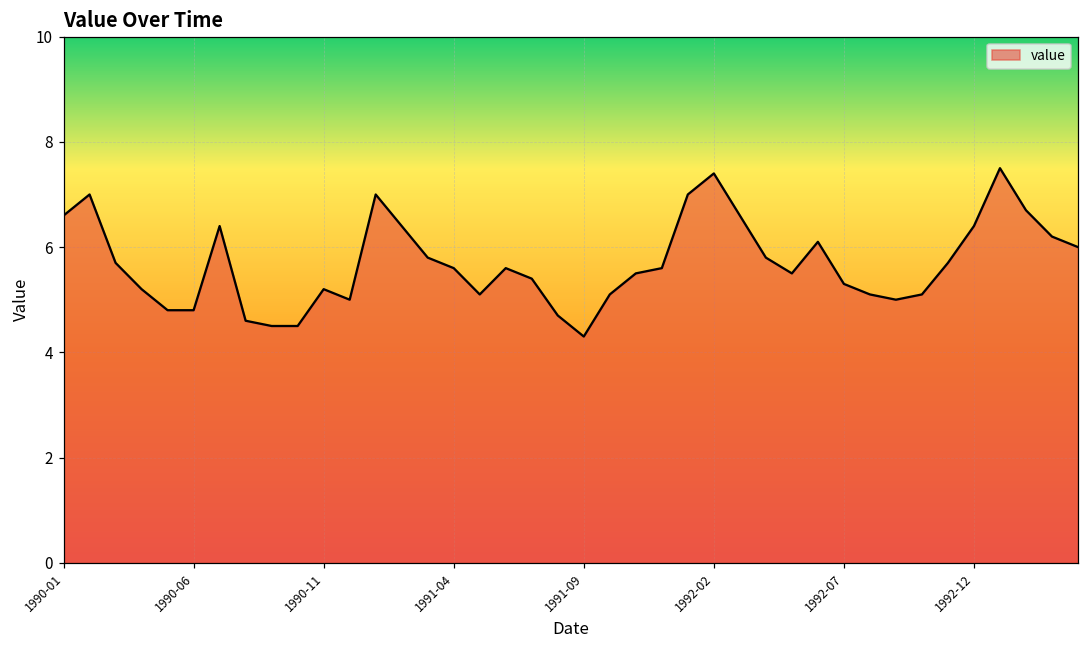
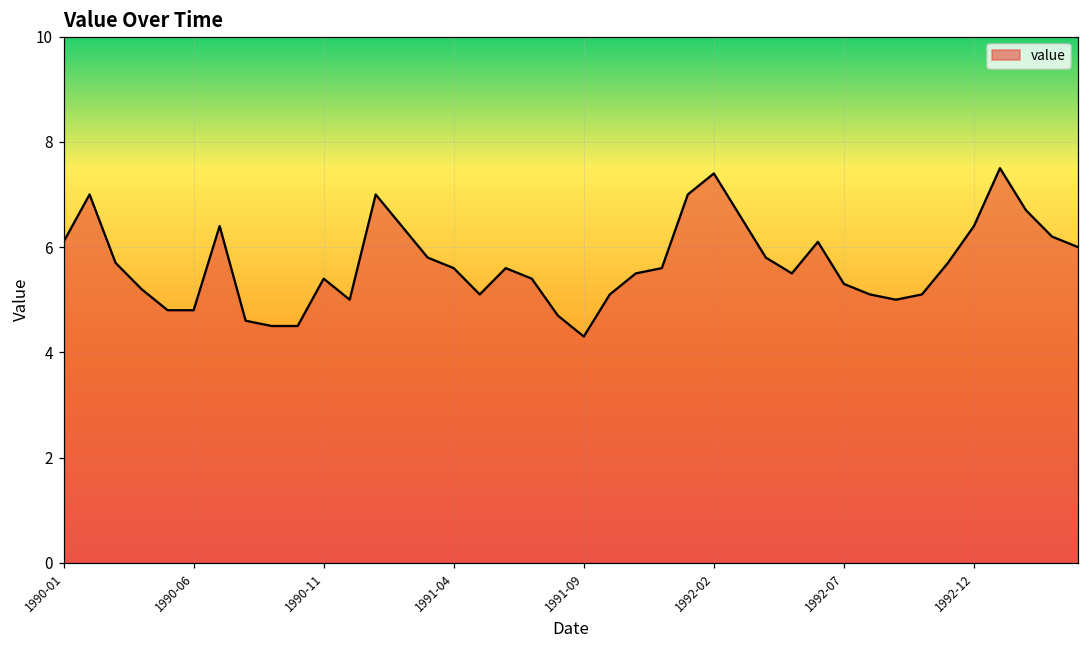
  {
-   "1990-01": 6.6,
+   "1990-01": 6.1,
    "1990-06": 4.8,
-   "1990-11": 5.2,
+   "1990-11": 5.4,
    "1991-04": 5.6,
    "1991-09": 4.3,
    "1992-02": 7.4,
    "1992-07": 5.3,
    "1992-12": 6.4
  }
